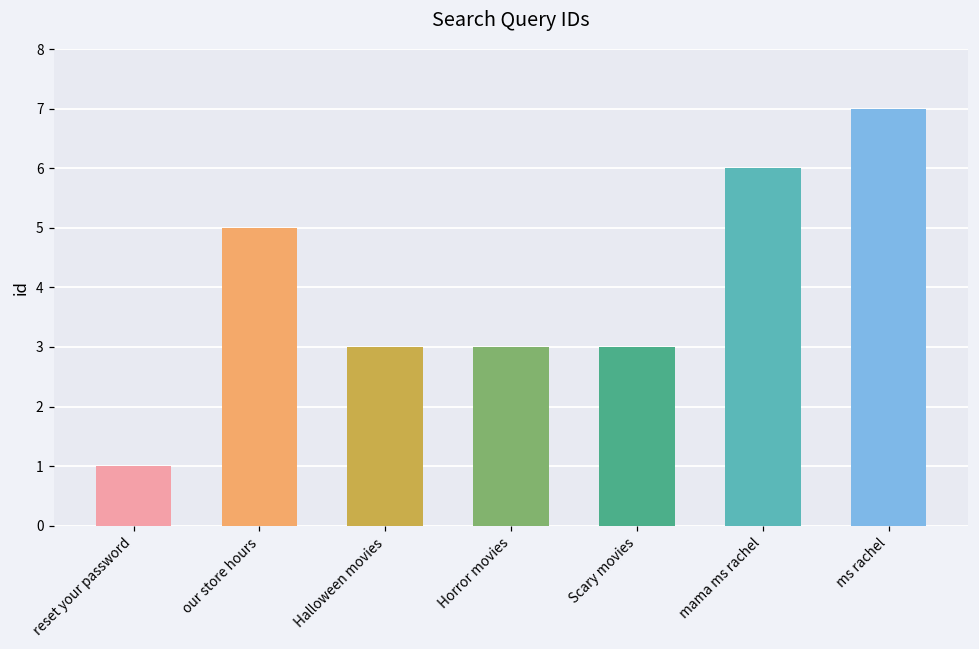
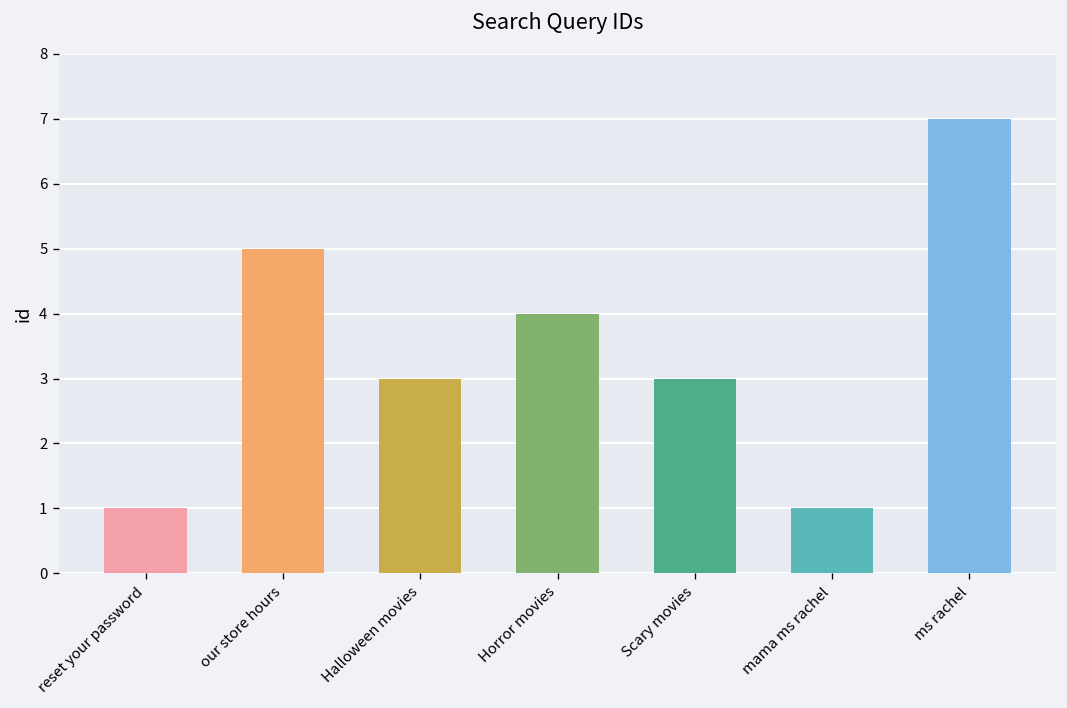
  {
    "reset your password": 1,
    "our store hours": 5,
    "Halloween movies": 3,
-   "Horror movies": 3,
+   "Horror movies": 4,
    "Scary movies": 3,
-   "mama ms rachel": 6,
+   "mama ms rachel": 1,
    "ms rachel": 7
  }
